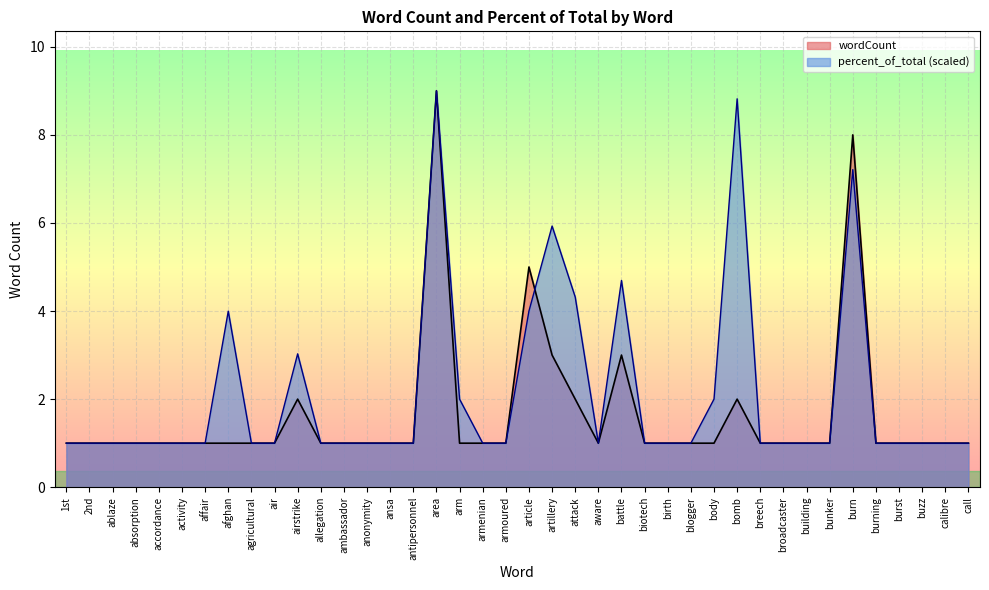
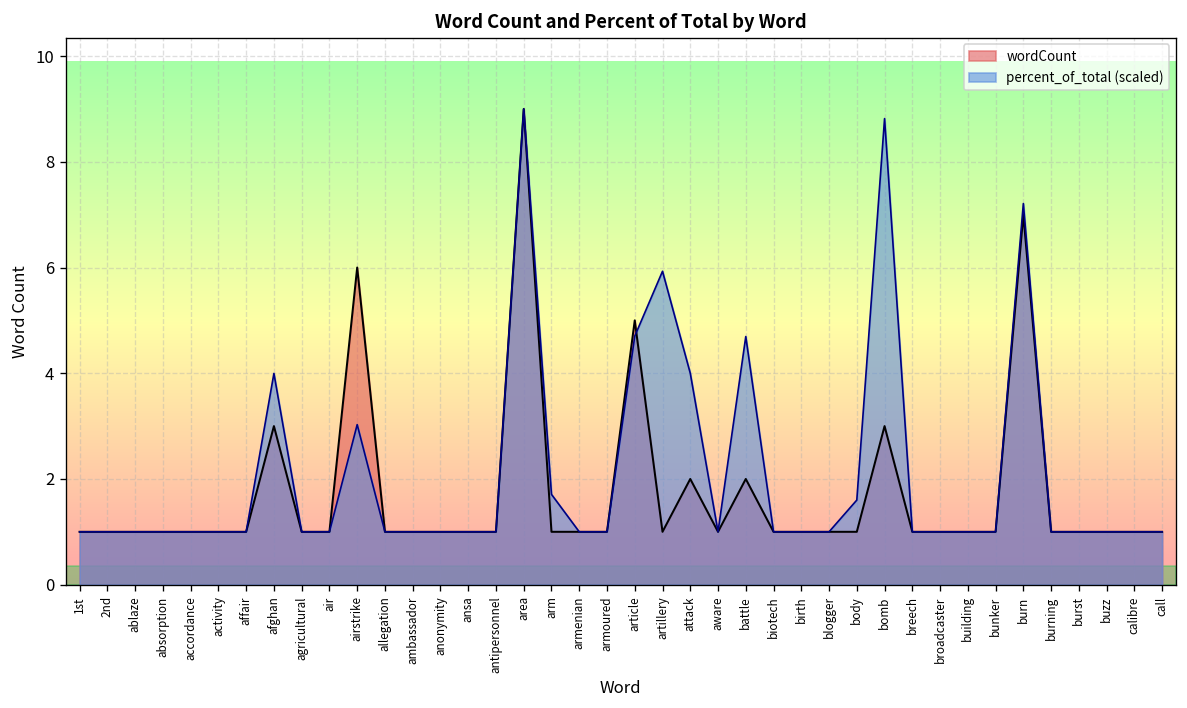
  {
    "wordCount": {
-     "afghan": 1,
-     "airstrike": 2,
+     "afghan": 3,
+     "airstrike": 6,
      "arm": 1,
      "article": 5,
-     "artillery": 3,
+     "artillery": 1,
      "attack": 2,
-     "battle": 3,
+     "battle": 2,
      "body": 1,
-     "bomb": 2,
-     "burn": 8
+     "bomb": 3,
+     "burn": 7
    },
    "percent_of_total (scaled)": {
      "afghan": 4.0,
      "airstrike": 3.0,
-     "arm": 2.0,
-     "article": 4.0,
+     "arm": 1.7,
+     "article": 4.7,
      "artillery": 5.9,
-     "attack": 4.3,
+     "attack": 4.0,
      "battle": 4.7,
-     "body": 2.0,
+     "body": 1.6,
      "bomb": 8.8,
      "burn": 7.2
    }
  }
